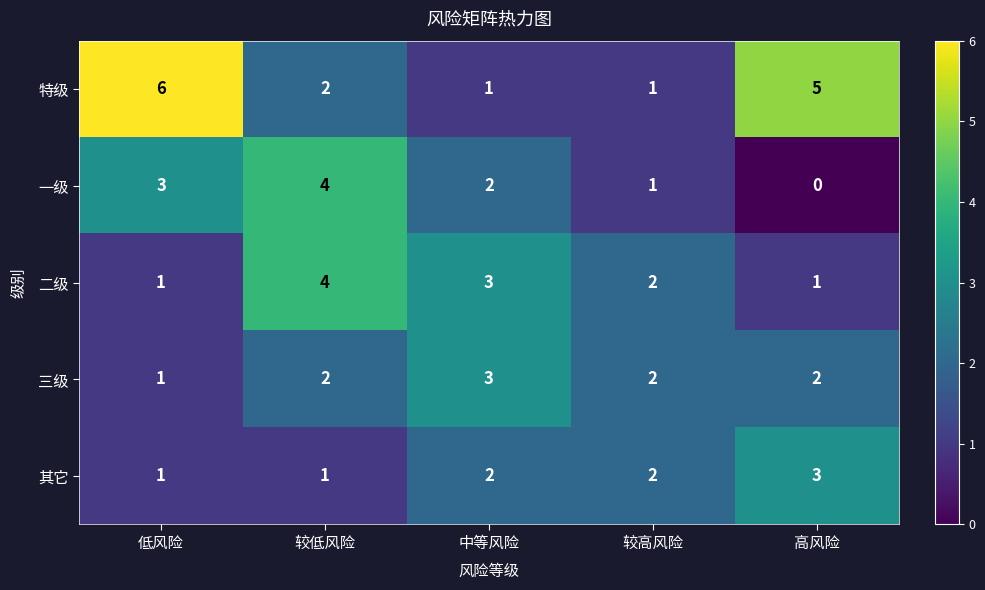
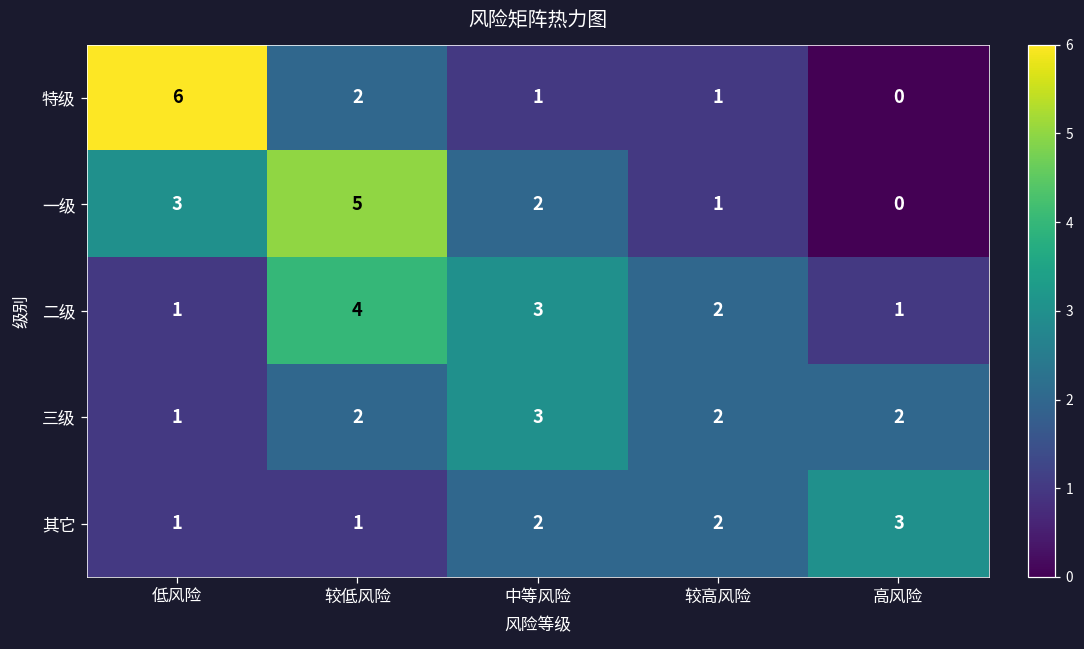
  {
    "特级": {
      "低风险": 6,
      "较低风险": 2,
      "中等风险": 1,
      "较高风险": 1,
-     "高风险": 5
+     "高风险": 0
    },
    "一级": {
      "低风险": 3,
-     "较低风险": 4,
+     "较低风险": 5,
      "中等风险": 2,
      "较高风险": 1,
      "高风险": 0
    },
    "二级": {
      "低风险": 1,
      "较低风险": 4,
      "中等风险": 3,
      "较高风险": 2,
      "高风险": 1
    },
    "三级": {
      "低风险": 1,
      "较低风险": 2,
      "中等风险": 3,
      "较高风险": 2,
      "高风险": 2
    },
    "其它": {
      "低风险": 1,
      "较低风险": 1,
      "中等风险": 2,
      "较高风险": 2,
      "高风险": 3
    }
  }
